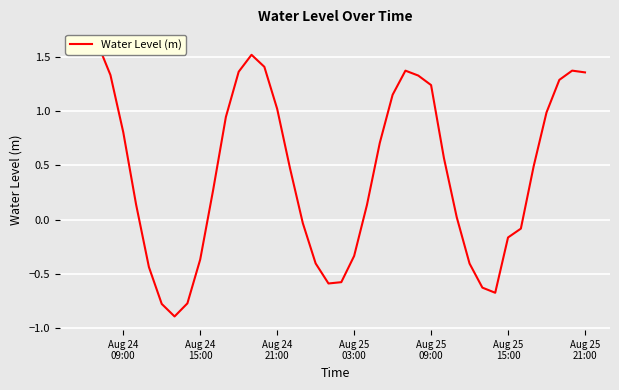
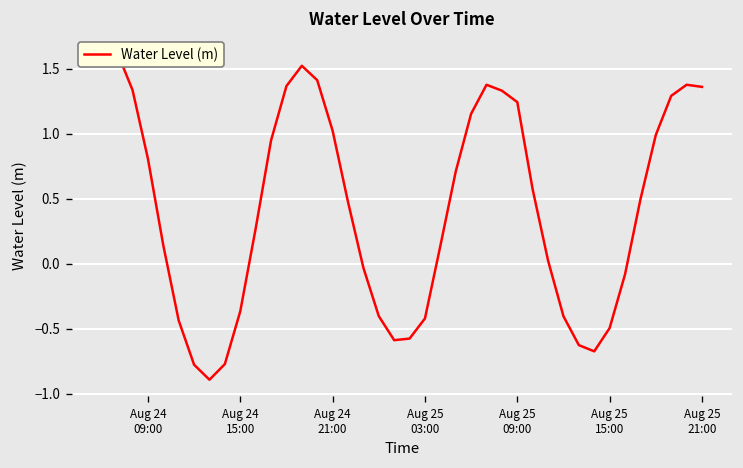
  {
    "Aug 24 09:00": 0.81,
    "Aug 24 15:00": -0.37,
    "Aug 24 21:00": 1.02,
-   "Aug 25 03:00": -0.34,
+   "Aug 25 03:00": -0.42,
    "Aug 25 09:00": 1.24,
-   "Aug 25 15:00": -0.16,
+   "Aug 25 15:00": -0.50,
    "Aug 25 21:00": 1.36
  }
